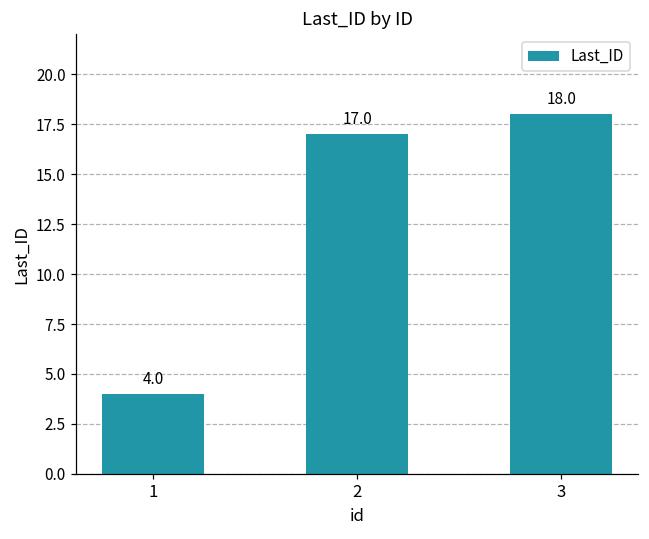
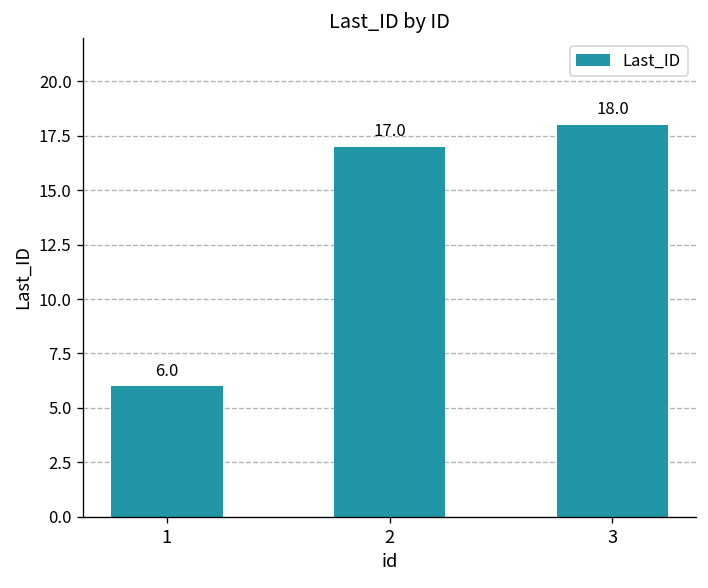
  {
-   "1": 4.0,
+   "1": 6.0,
    "2": 17.0,
    "3": 18.0
  }
